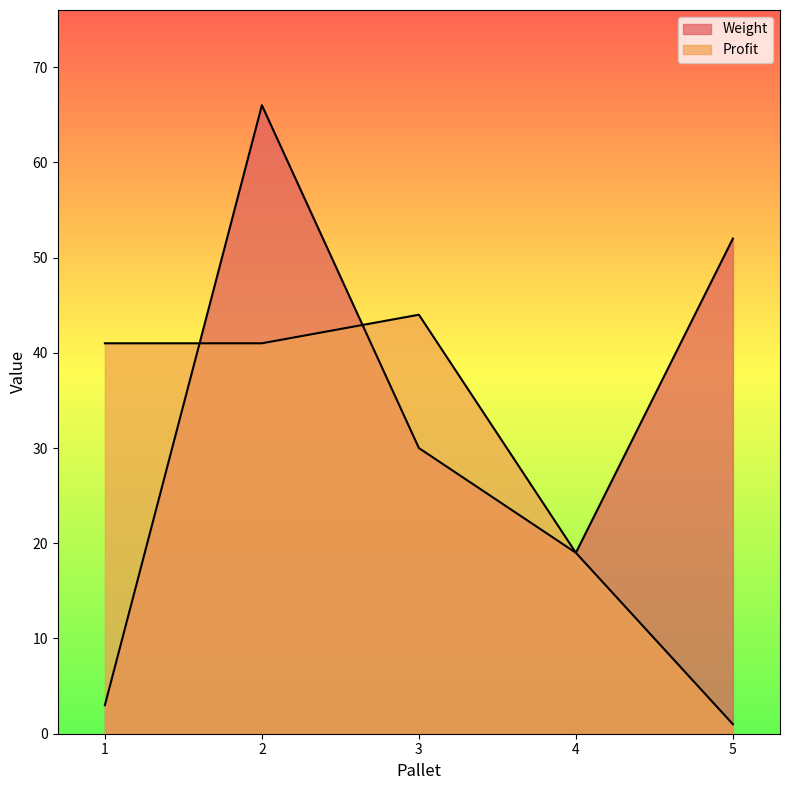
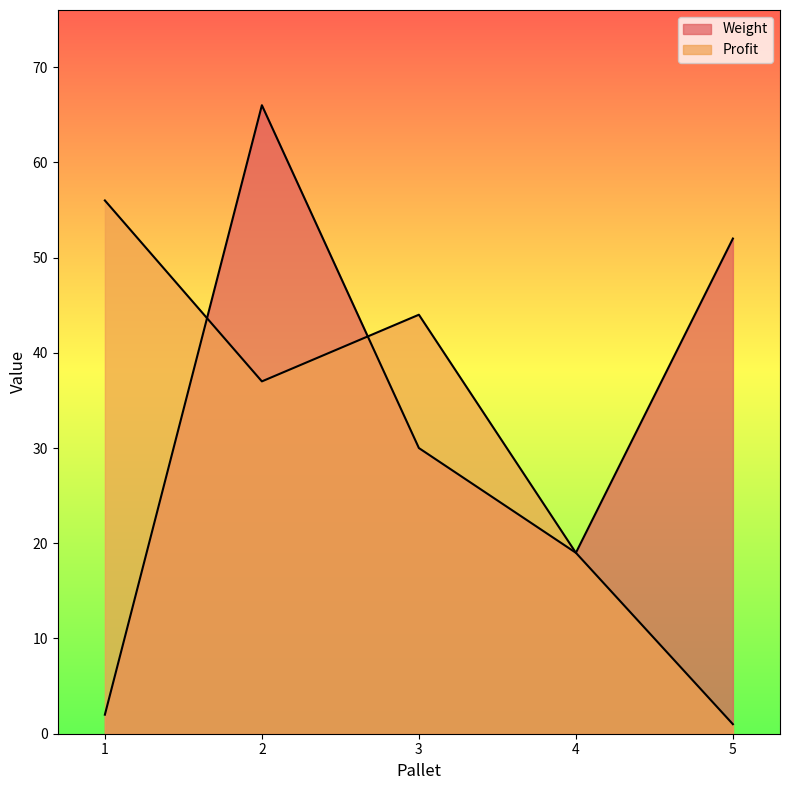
  {
    "Weight": {
-     "1": 3,
+     "1": 2,
      "2": 66,
      "3": 30,
      "5": 52
    },
    "Profit": {
-     "1": 41,
-     "2": 41,
+     "1": 56,
+     "2": 37,
      "3": 44,
      "5": 1
    }
  }
